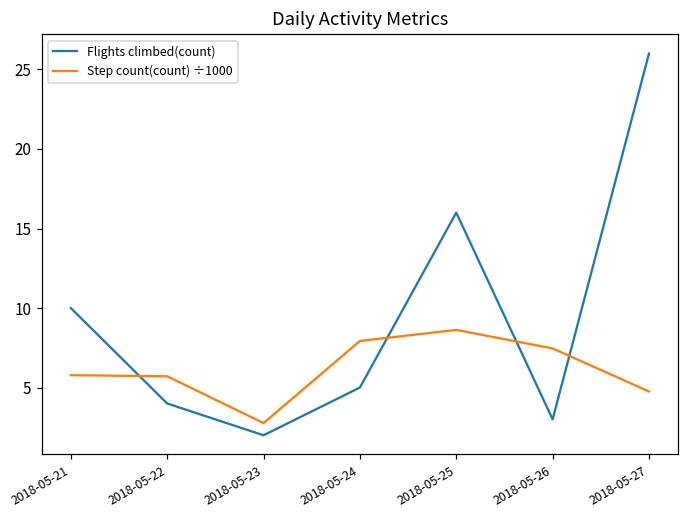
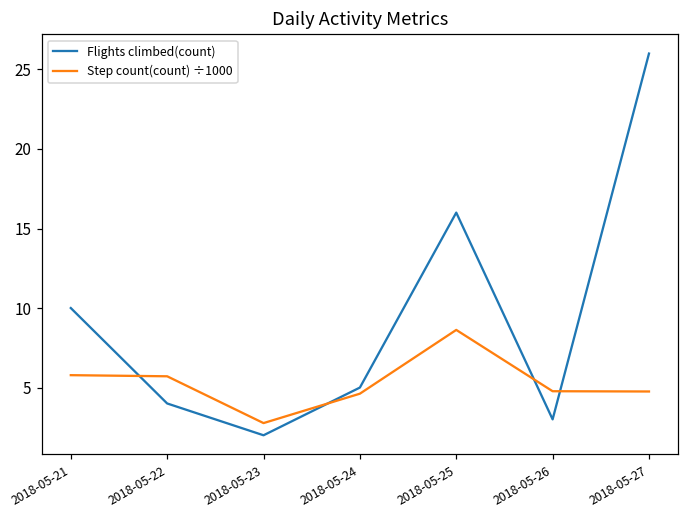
  {
    "Flights climbed(count)": {
      "2018-05-21": 10.0,
      "2018-05-22": 4.0,
      "2018-05-23": 2.0,
      "2018-05-24": 5.0,
      "2018-05-25": 16.0,
      "2018-05-26": 3.0,
      "2018-05-27": 26.0
    },
    "Step count(count) ÷1000": {
      "2018-05-21": 5.8,
      "2018-05-22": 5.7,
      "2018-05-23": 2.8,
-     "2018-05-24": 7.9,
+     "2018-05-24": 4.6,
      "2018-05-25": 8.6,
-     "2018-05-26": 7.5,
+     "2018-05-26": 4.8,
      "2018-05-27": 4.8
    }
  }
